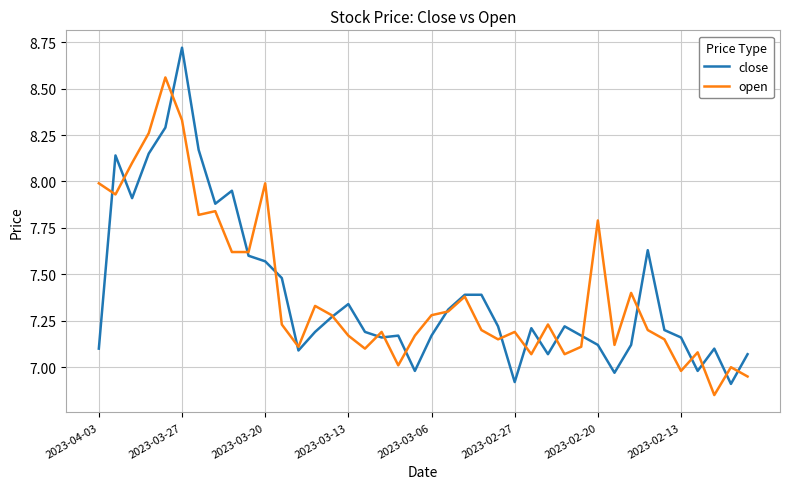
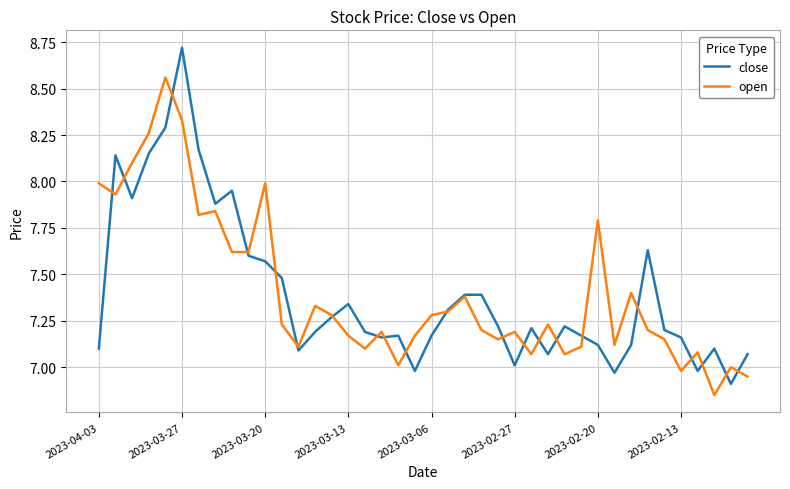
  {
    "close": {
      "2023-04-03": 7.10,
      "2023-03-27": 8.72,
      "2023-03-20": 7.57,
      "2023-03-13": 7.34,
      "2023-03-06": 7.17,
-     "2023-02-27": 6.92,
+     "2023-02-27": 7.01,
      "2023-02-20": 7.12,
      "2023-02-13": 7.16
    },
    "open": {
      "2023-04-03": 7.99,
      "2023-03-27": 8.33,
      "2023-03-20": 7.99,
      "2023-03-13": 7.17,
      "2023-03-06": 7.28,
      "2023-02-27": 7.19,
      "2023-02-20": 7.79,
      "2023-02-13": 6.98
    }
  }
